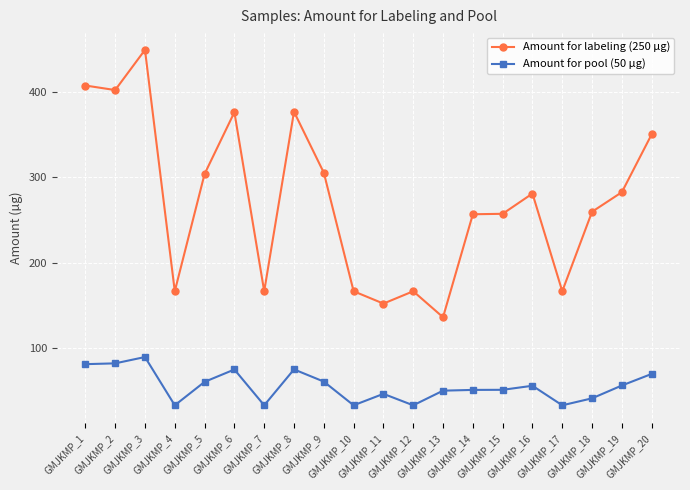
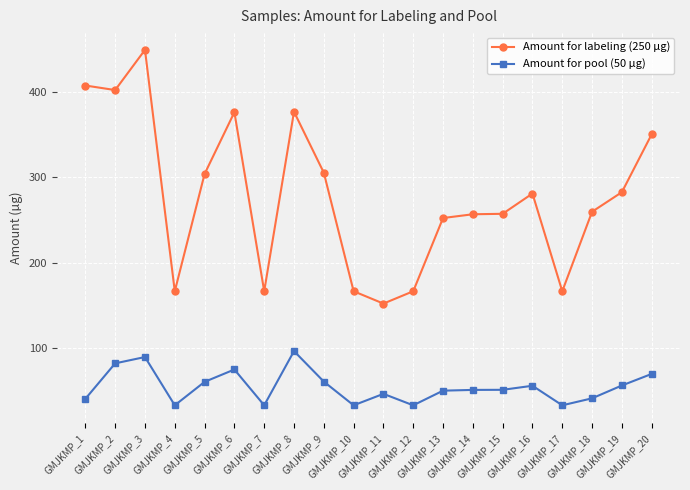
  {
    "Amount for labeling (250 µg)": {
      "GMJKMP_1": 410,
      "GMJKMP_2": 400,
      "GMJKMP_3": 450,
      "GMJKMP_4": 170,
      "GMJKMP_5": 300,
      "GMJKMP_6": 380,
      "GMJKMP_7": 170,
      "GMJKMP_8": 380,
      "GMJKMP_9": 310,
      "GMJKMP_10": 170,
      "GMJKMP_11": 150,
      "GMJKMP_12": 170,
-     "GMJKMP_13": 140,
+     "GMJKMP_13": 250,
      "GMJKMP_14": 260,
      "GMJKMP_15": 260,
      "GMJKMP_16": 280,
      "GMJKMP_17": 170,
      "GMJKMP_18": 260,
      "GMJKMP_19": 280,
      "GMJKMP_20": 350
    },
    "Amount for pool (50 µg)": {
-     "GMJKMP_1": 80,
+     "GMJKMP_1": 40,
      "GMJKMP_2": 80,
      "GMJKMP_3": 90,
      "GMJKMP_4": 30,
      "GMJKMP_5": 60,
      "GMJKMP_6": 80,
      "GMJKMP_7": 30,
-     "GMJKMP_8": 80,
+     "GMJKMP_8": 100,
      "GMJKMP_9": 60,
      "GMJKMP_10": 30,
      "GMJKMP_11": 50,
      "GMJKMP_12": 30,
      "GMJKMP_13": 50,
      "GMJKMP_14": 50,
      "GMJKMP_15": 50,
      "GMJKMP_16": 60,
      "GMJKMP_17": 30,
      "GMJKMP_18": 40,
      "GMJKMP_19": 60,
      "GMJKMP_20": 70
    }
  }
